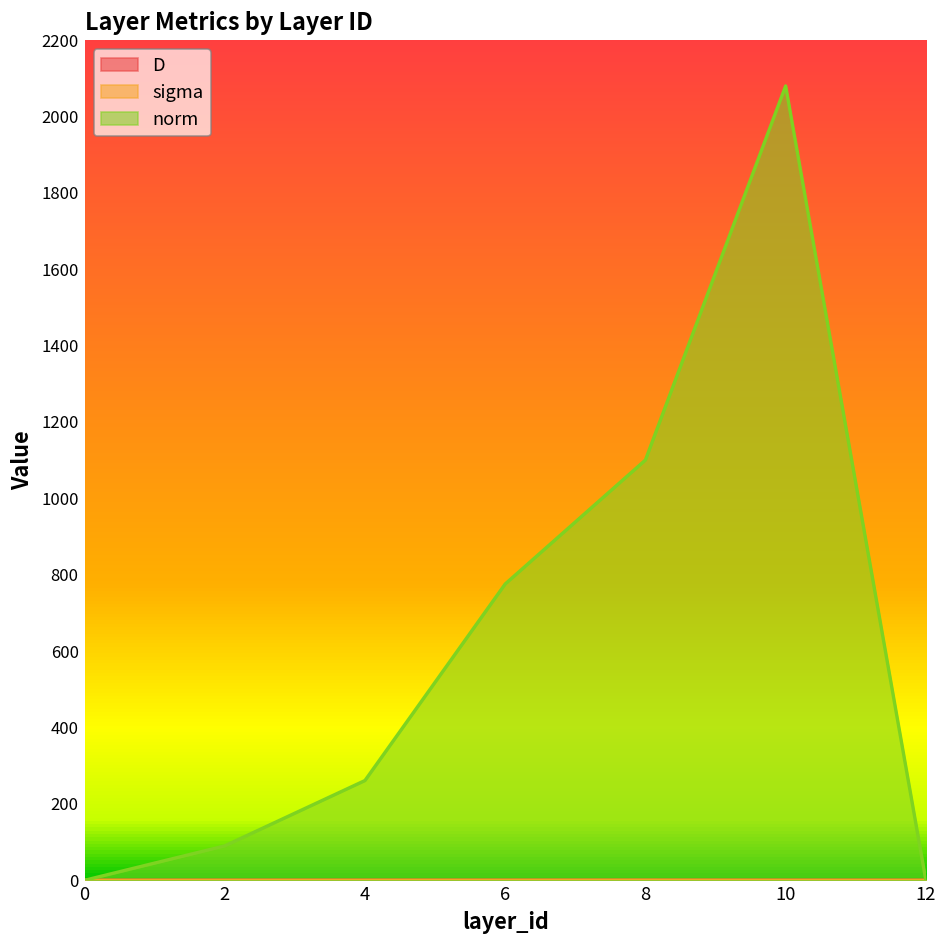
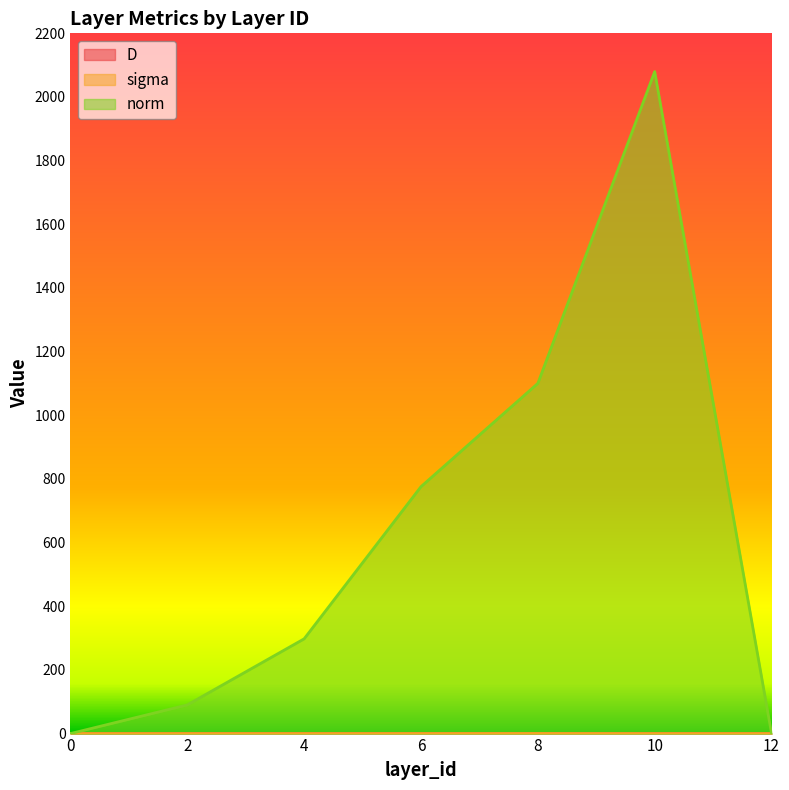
  {
    "sigma": {
      "2": 0,
      "4": 0,
      "6": 0,
      "8": 0,
      "10": 0
    },
    "norm": {
      "2": 90,
-     "4": 260,
+     "4": 300,
      "6": 780,
      "8": 1100,
      "10": 2080
    }
  }
